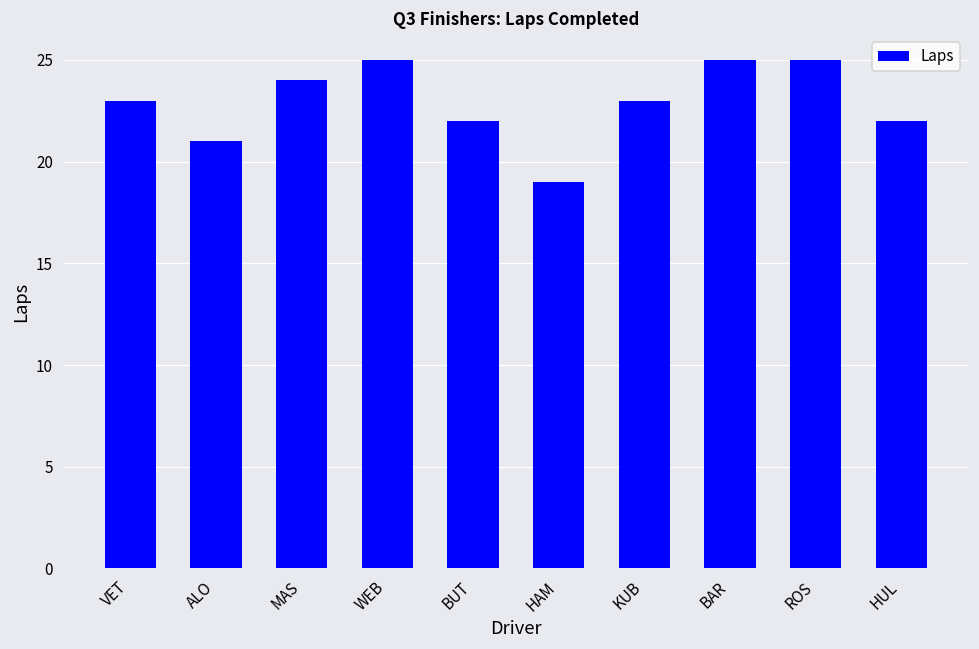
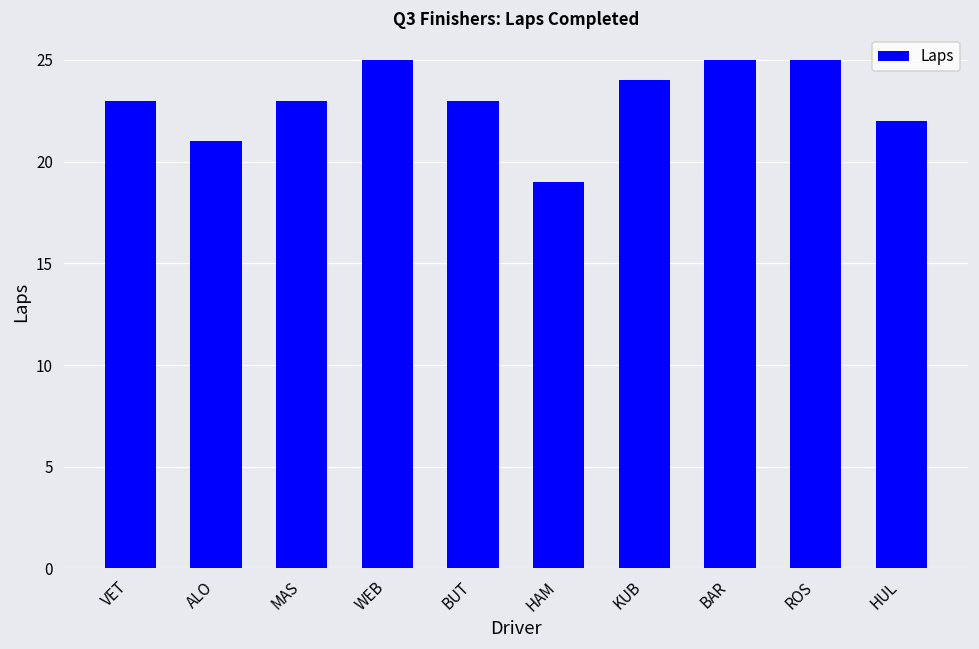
  {
    "VET": 23,
    "ALO": 21,
-   "MAS": 24,
+   "MAS": 23,
    "WEB": 25,
-   "BUT": 22,
+   "BUT": 23,
    "HAM": 19,
-   "KUB": 23,
+   "KUB": 24,
    "BAR": 25,
    "ROS": 25,
    "HUL": 22
  }
